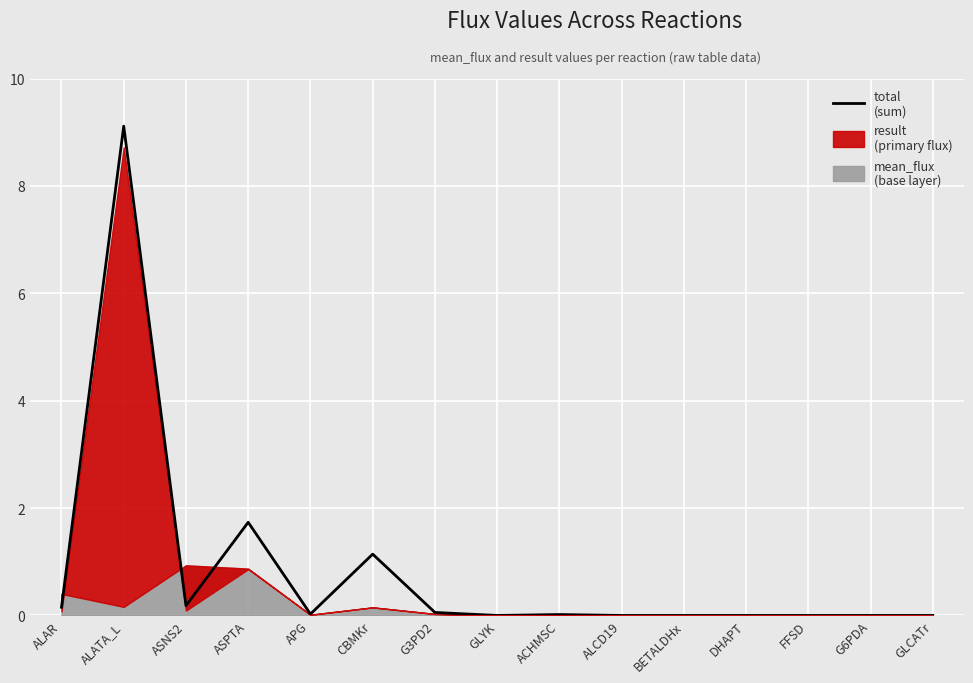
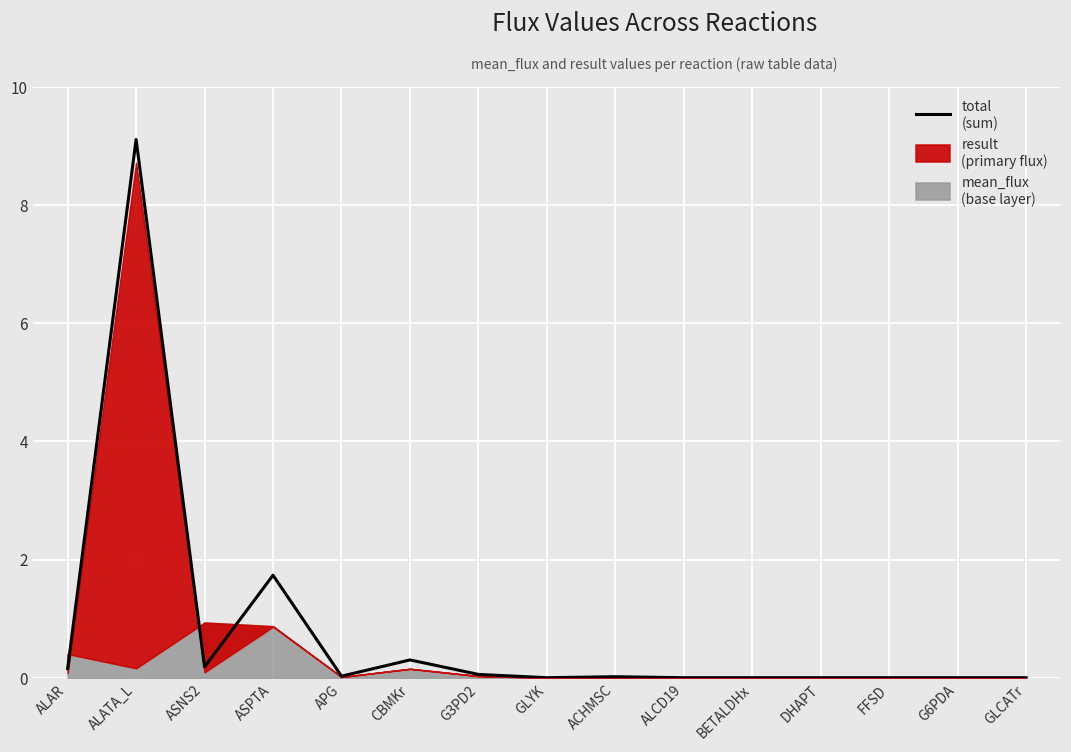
  {
    "total (sum)": {
      "ALAR": 0.2,
      "ALATA_L": 9.1,
      "ASNS2": 0.2,
      "ASPTA": 1.7,
-     "CBMKr": 1.1
+     "CBMKr": 0.3
    },
    "mean_flux (base layer)": {
      "ALATA_L": 0.2
    }
  }
